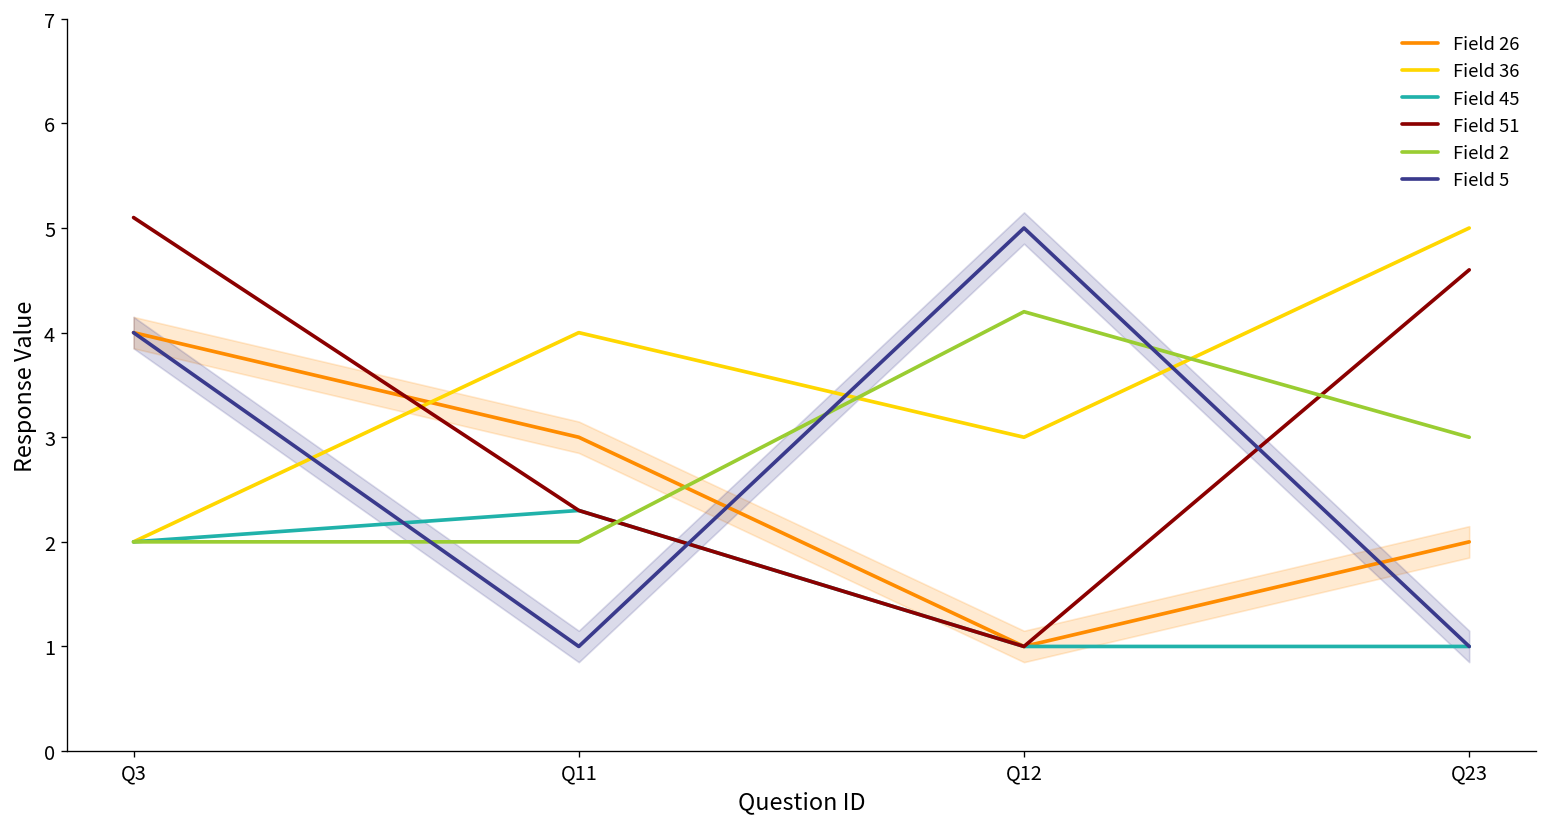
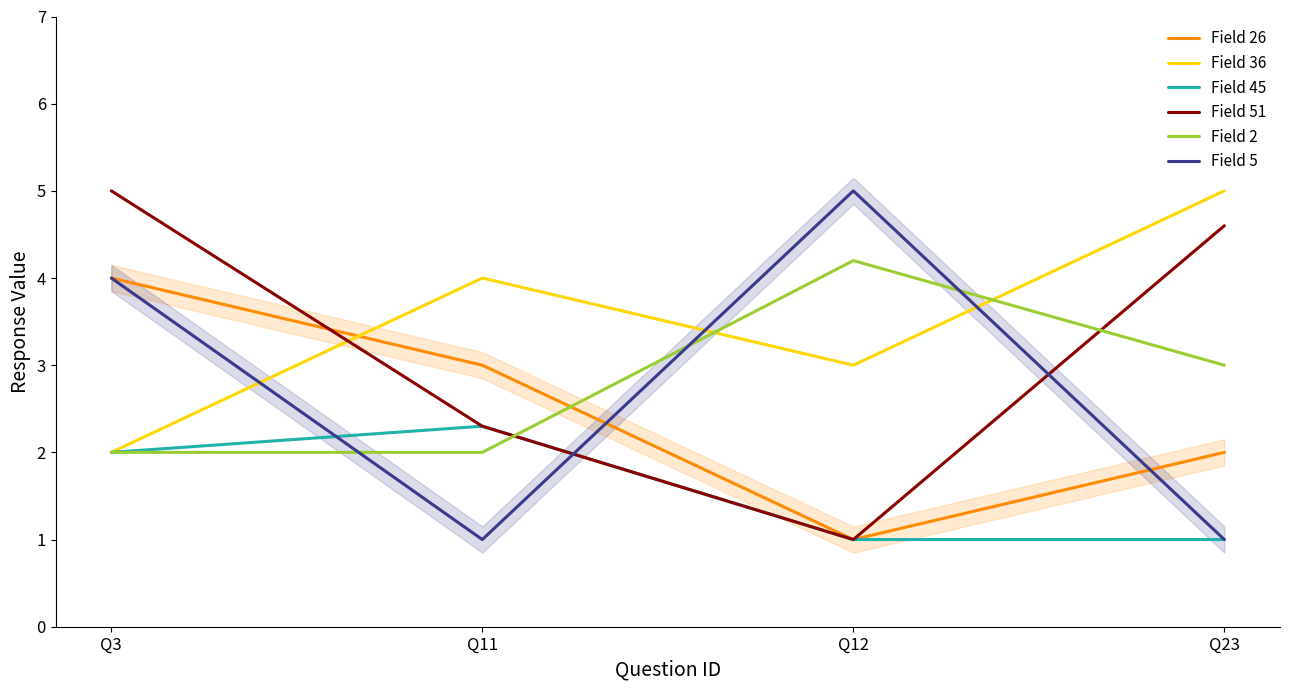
  {
    "Field 36": {
      "Q11": 4.0,
      "Q12": 3.0,
      "Q23": 5.0
    },
    "Field 51": {
-     "Q3": 5.1,
+     "Q3": 5.0,
      "Q23": 4.6
    },
    "Field 2": {
      "Q11": 2.0,
      "Q12": 4.2,
      "Q23": 3.0
    }
  }
